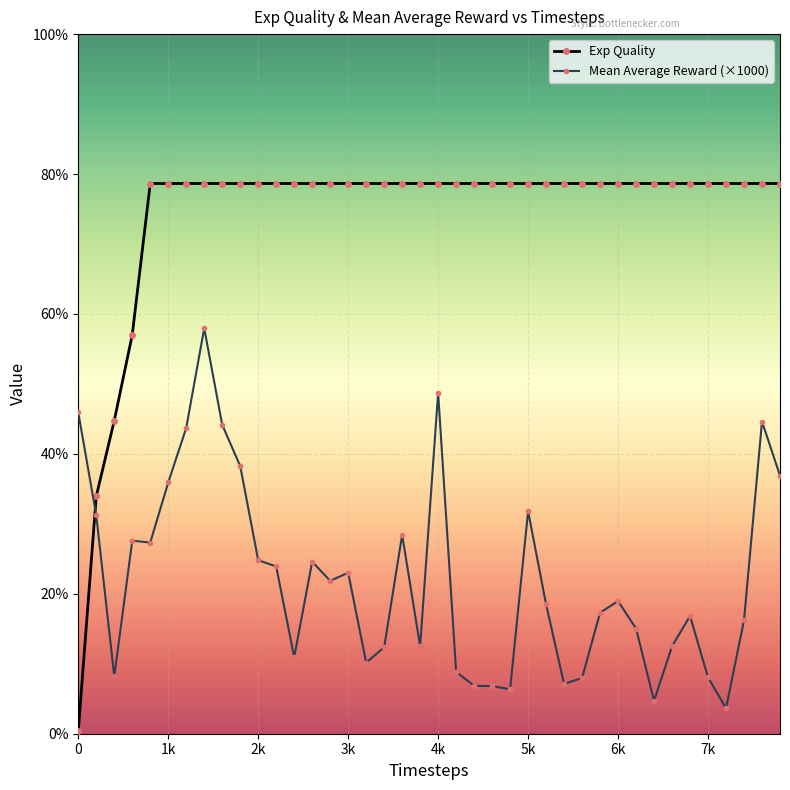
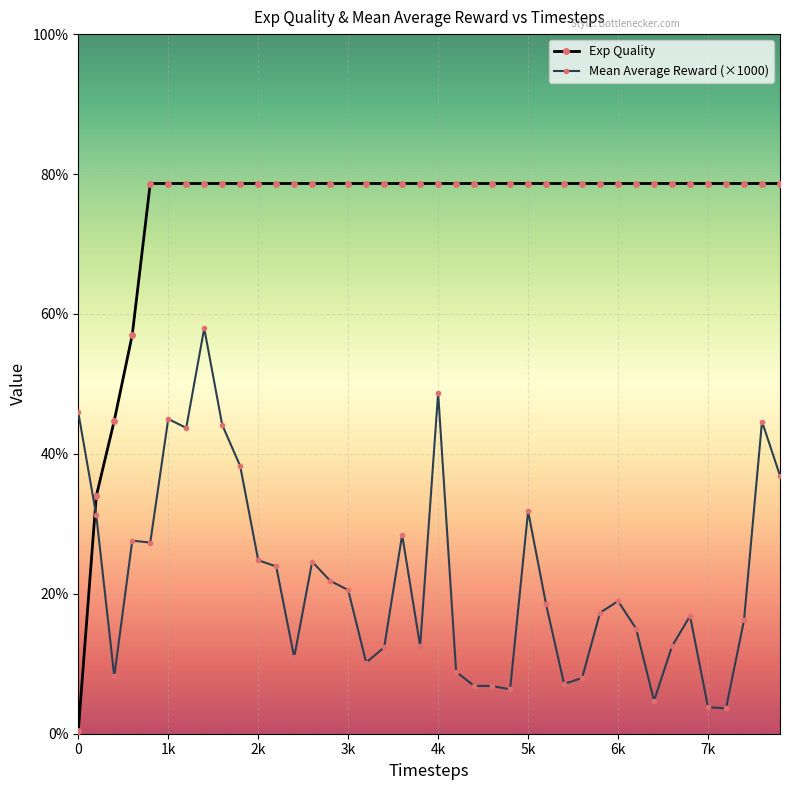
  {
    "Exp Quality": {
      "0": "0%",
      "1k": "79%",
      "2k": "79%",
      "3k": "79%",
      "4k": "79%",
      "5k": "79%",
      "6k": "79%",
      "7k": "79%"
    },
    "Mean Average Reward (×1000)": {
      "0": "46%",
-     "1k": "36%",
+     "1k": "45%",
      "2k": "25%",
-     "3k": "23%",
+     "3k": "21%",
      "4k": "49%",
      "5k": "32%",
      "6k": "19%",
-     "7k": "8%"
+     "7k": "4%"
    }
  }
